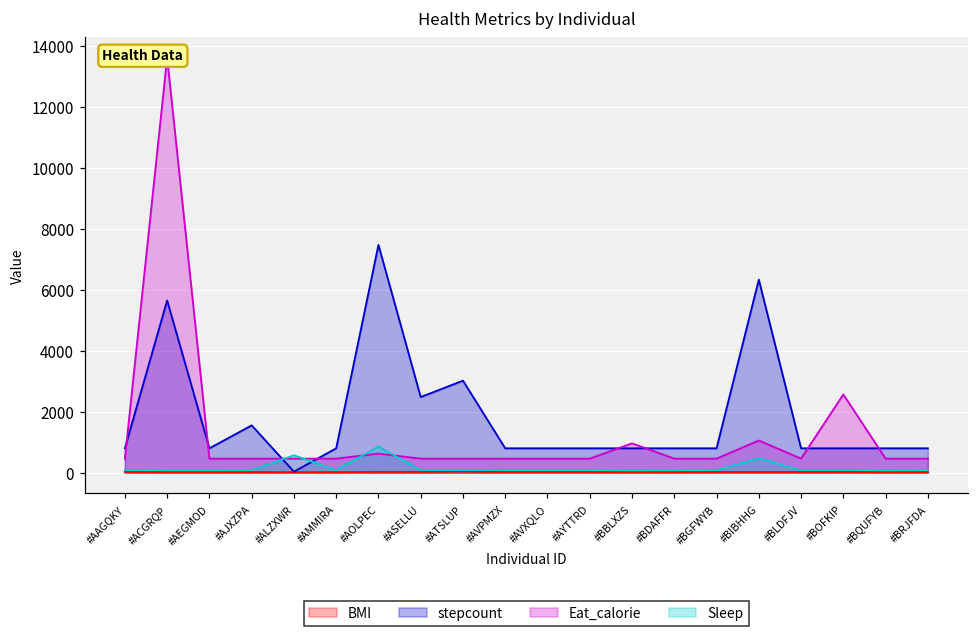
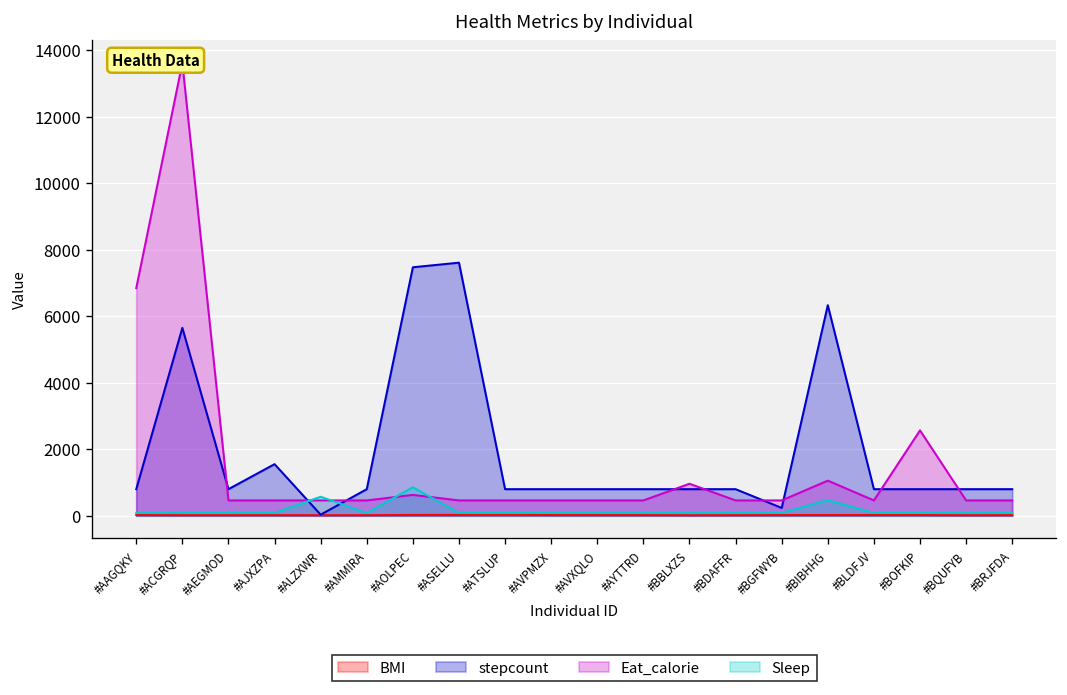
  {
    "BMI": {
      "#AOLPEC": 0,
      "#BIBHHG": 0
    },
    "stepcount": {
      "#AAGQKY": 800,
      "#ACGRQP": 5700,
      "#AEGMOD": 800,
      "#AJXZPA": 1600,
      "#AMMIRA": 800,
      "#AOLPEC": 7500,
-     "#ASELLU": 2500,
-     "#ATSLUP": 3000,
+     "#ASELLU": 7600,
+     "#ATSLUP": 800,
      "#AVPMZX": 800,
      "#AVXQLO": 800,
      "#AYTTRD": 800,
      "#BBLXZS": 800,
      "#BDAFFR": 800,
-     "#BGFWYB": 800,
+     "#BGFWYB": 200,
      "#BIBHHG": 6300,
      "#BLDFJV": 800,
      "#BOFKIP": 800,
      "#BQUFYB": 800,
      "#BRJFDA": 800
    },
    "Eat_calorie": {
-     "#AAGQKY": 500,
+     "#AAGQKY": 6800,
      "#AEGMOD": 500,
      "#AJXZPA": 500,
      "#ALZXWR": 500,
      "#AMMIRA": 500,
      "#AOLPEC": 600,
      "#ASELLU": 500,
      "#ATSLUP": 500,
      "#AVPMZX": 500,
      "#AVXQLO": 500,
      "#AYTTRD": 500,
      "#BBLXZS": 1000,
      "#BDAFFR": 500,
      "#BGFWYB": 500,
      "#BIBHHG": 1100,
      "#BLDFJV": 500,
      "#BOFKIP": 2600,
      "#BQUFYB": 500,
      "#BRJFDA": 500
    },
    "Sleep": {
      "#ALZXWR": 600,
      "#AOLPEC": 900,
      "#BIBHHG": 500
    }
  }
